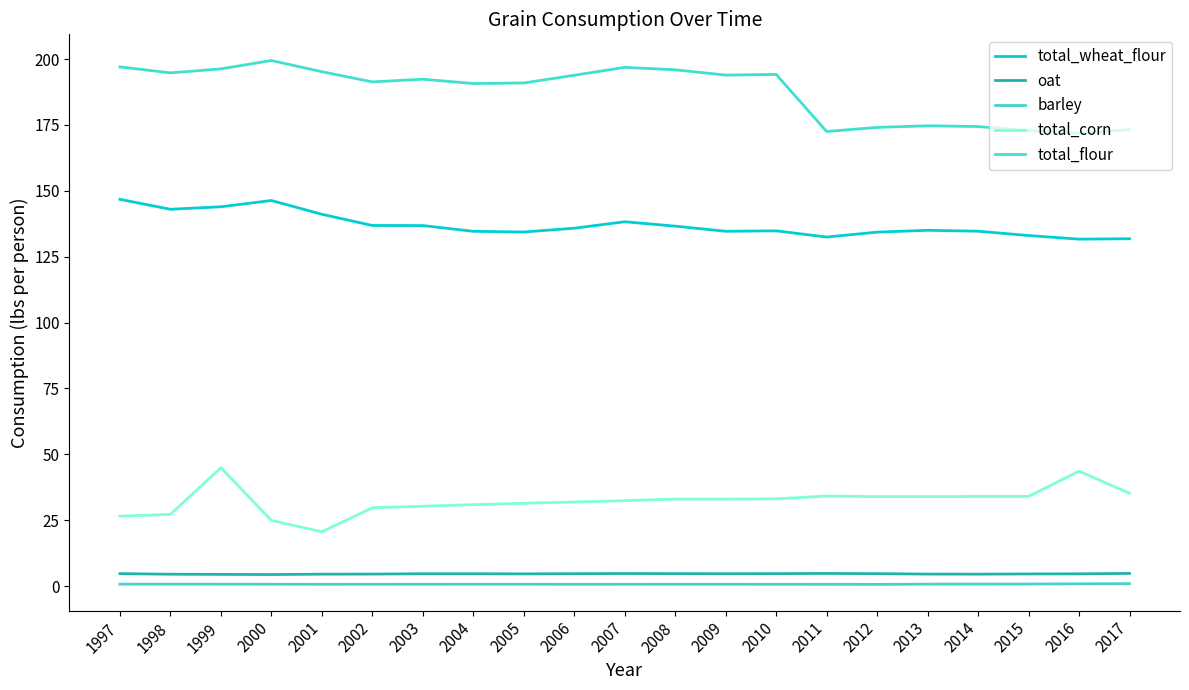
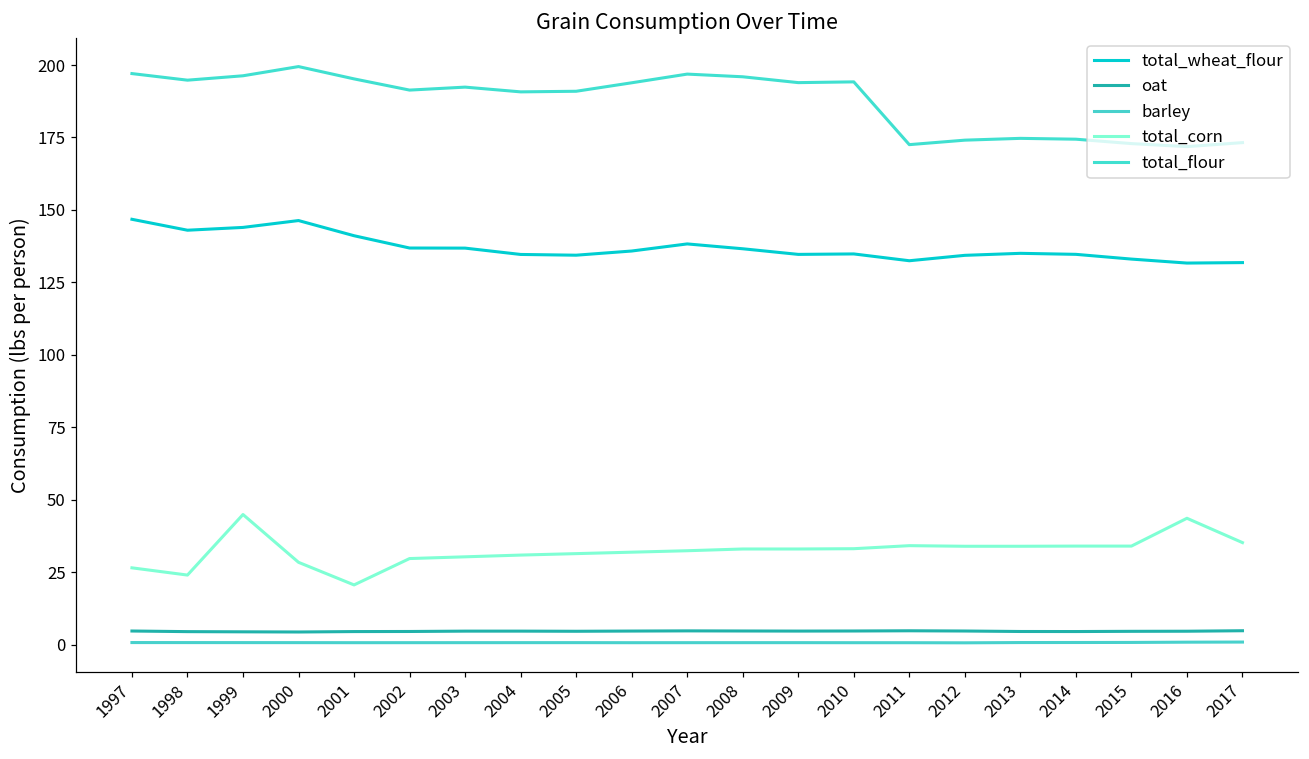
  {
    "total_corn": {
      "1997": 27,
-     "1998": 27,
+     "1998": 24,
      "1999": 45,
-     "2000": 25,
+     "2000": 28,
      "2001": 21,
      "2002": 30,
      "2003": 30,
      "2004": 31,
      "2005": 31,
      "2006": 32,
      "2007": 32,
      "2008": 33,
      "2009": 33,
      "2010": 33,
      "2011": 34,
      "2012": 34,
      "2013": 34,
      "2014": 34,
      "2015": 34,
      "2016": 44,
      "2017": 35
    }
  }
